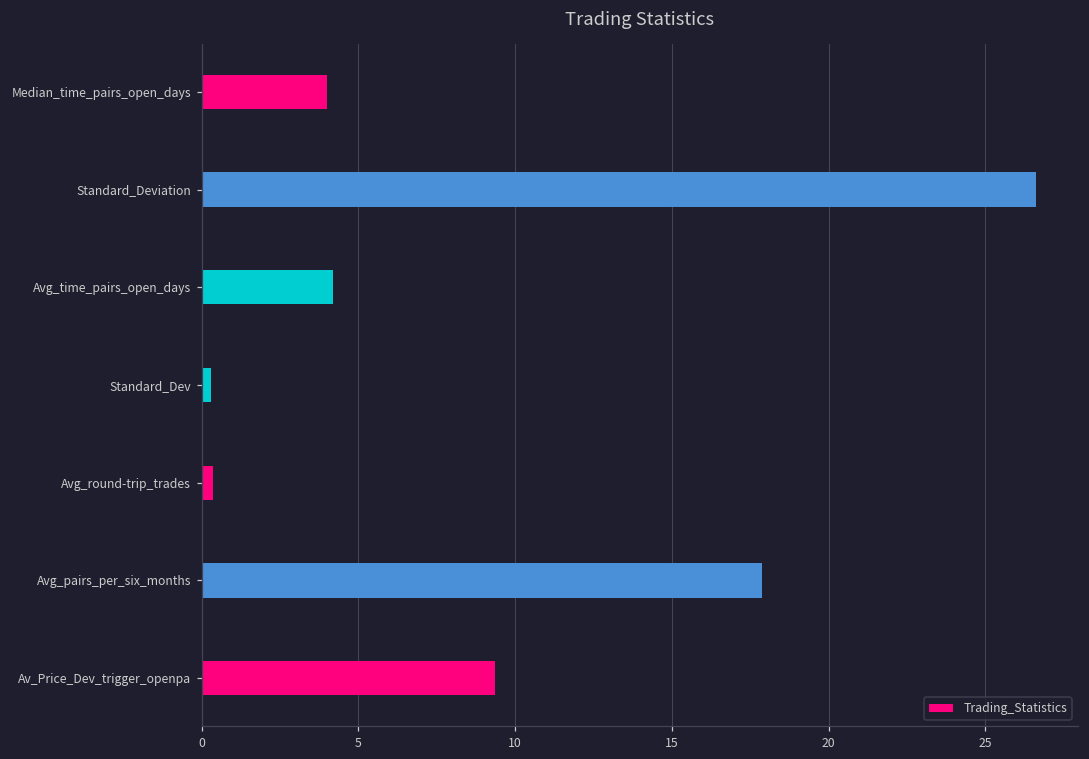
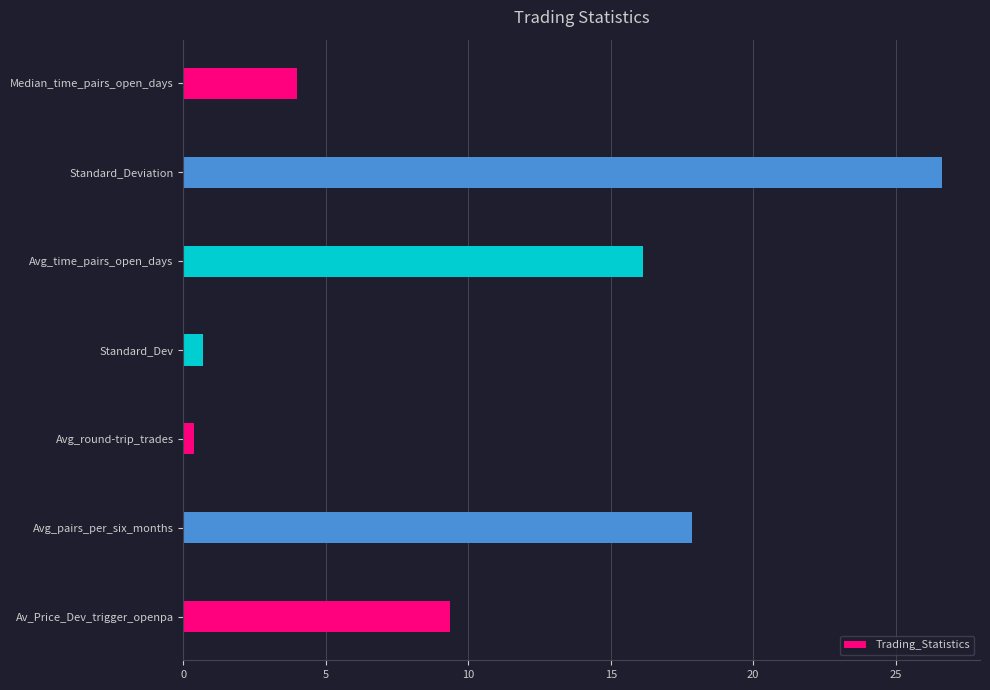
  {
    "Median_time_pairs_open_days": 4.0,
    "Standard_Deviation": 26.6,
-   "Avg_time_pairs_open_days": 4.2,
-   "Standard_Dev": 0.3,
+   "Avg_time_pairs_open_days": 16.1,
+   "Standard_Dev": 0.7,
    "Avg_round-trip_trades": 0.4,
    "Avg_pairs_per_six_months": 17.9,
    "Av_Price_Dev_trigger_openpa": 9.3
  }
